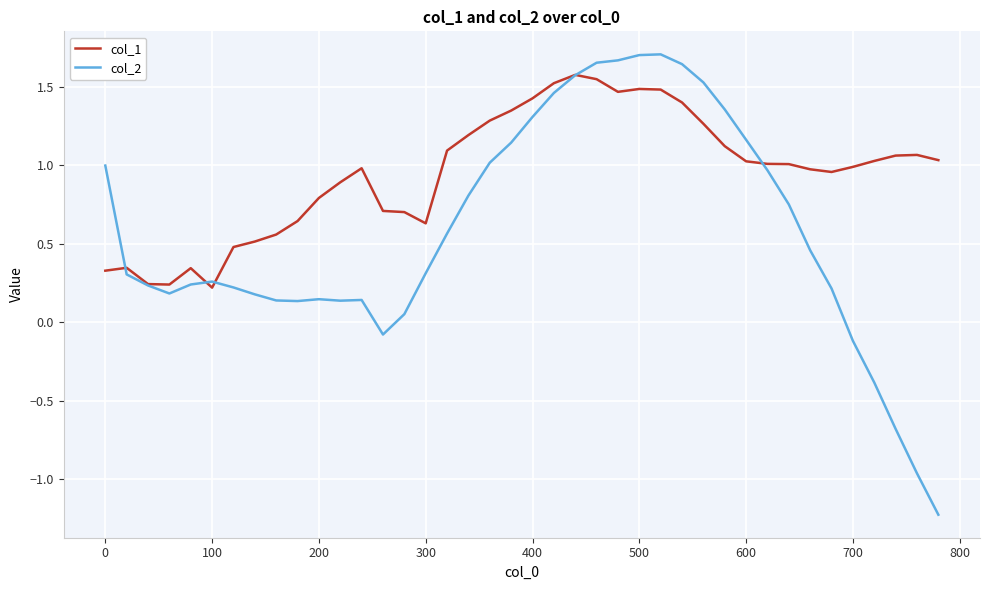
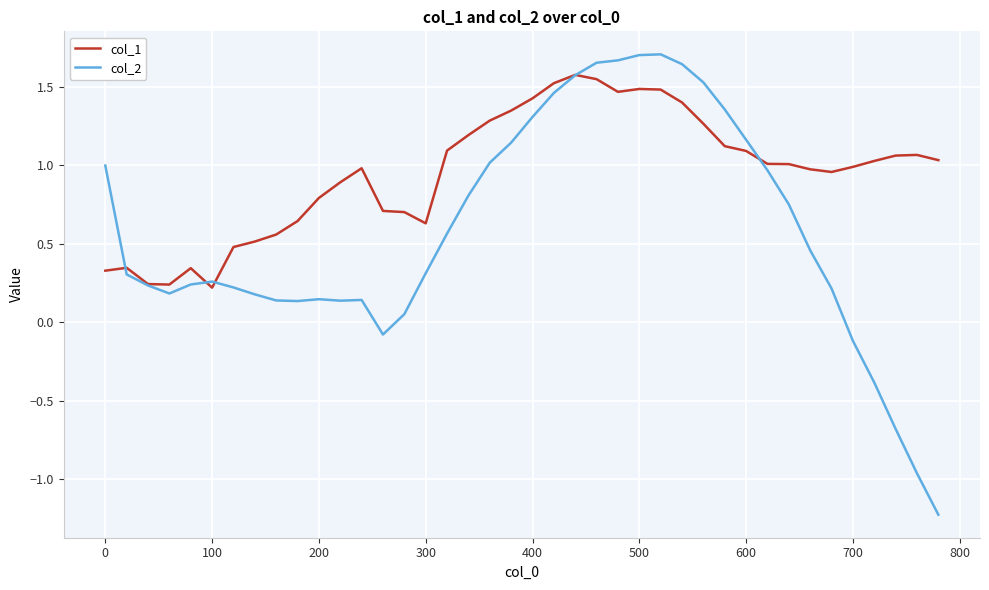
  {
    "col_1": {
      "0": 0.33,
      "100": 0.22,
      "200": 0.79,
      "300": 0.63,
      "400": 1.43,
      "500": 1.48,
-     "600": 1.02,
+     "600": 1.09,
      "700": 0.99
    },
    "col_2": {
      "0": 1.00,
      "100": 0.26,
      "200": 0.15,
      "300": 0.31,
      "400": 1.31,
      "500": 1.70,
      "600": 1.16,
      "700": -0.12
    }
  }
